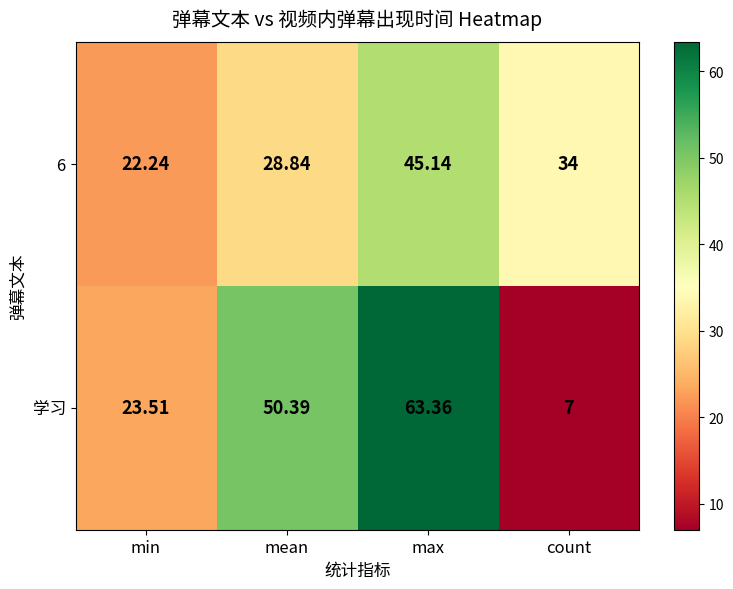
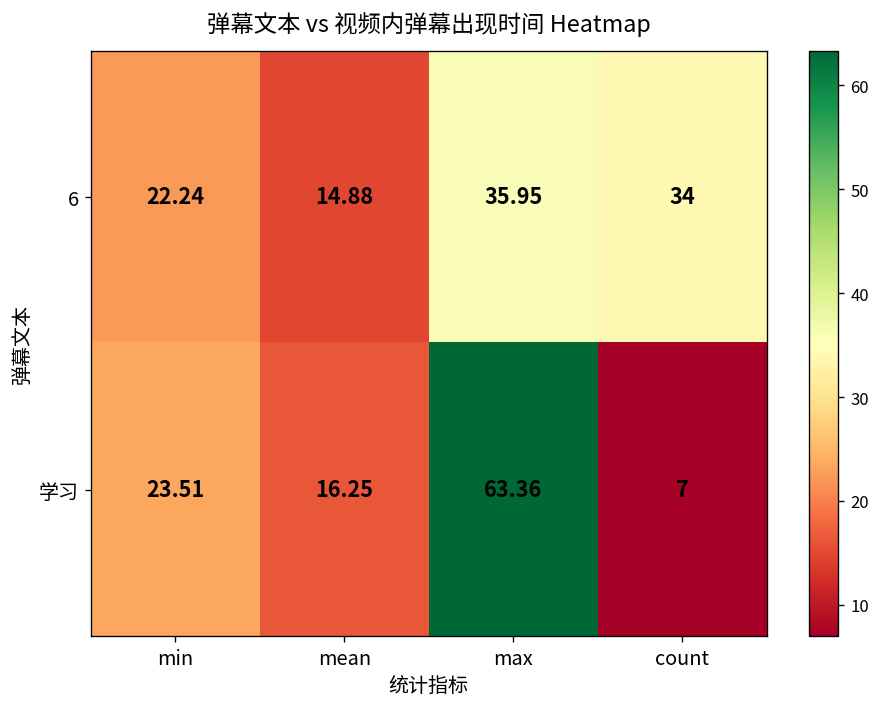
  {
    "6": {
      "min": 22.24,
-     "mean": 28.84,
-     "max": 45.14,
+     "mean": 14.88,
+     "max": 35.95,
      "count": 34
    },
    "学习": {
      "min": 23.51,
-     "mean": 50.39,
+     "mean": 16.25,
      "max": 63.36,
      "count": 7
    }
  }
